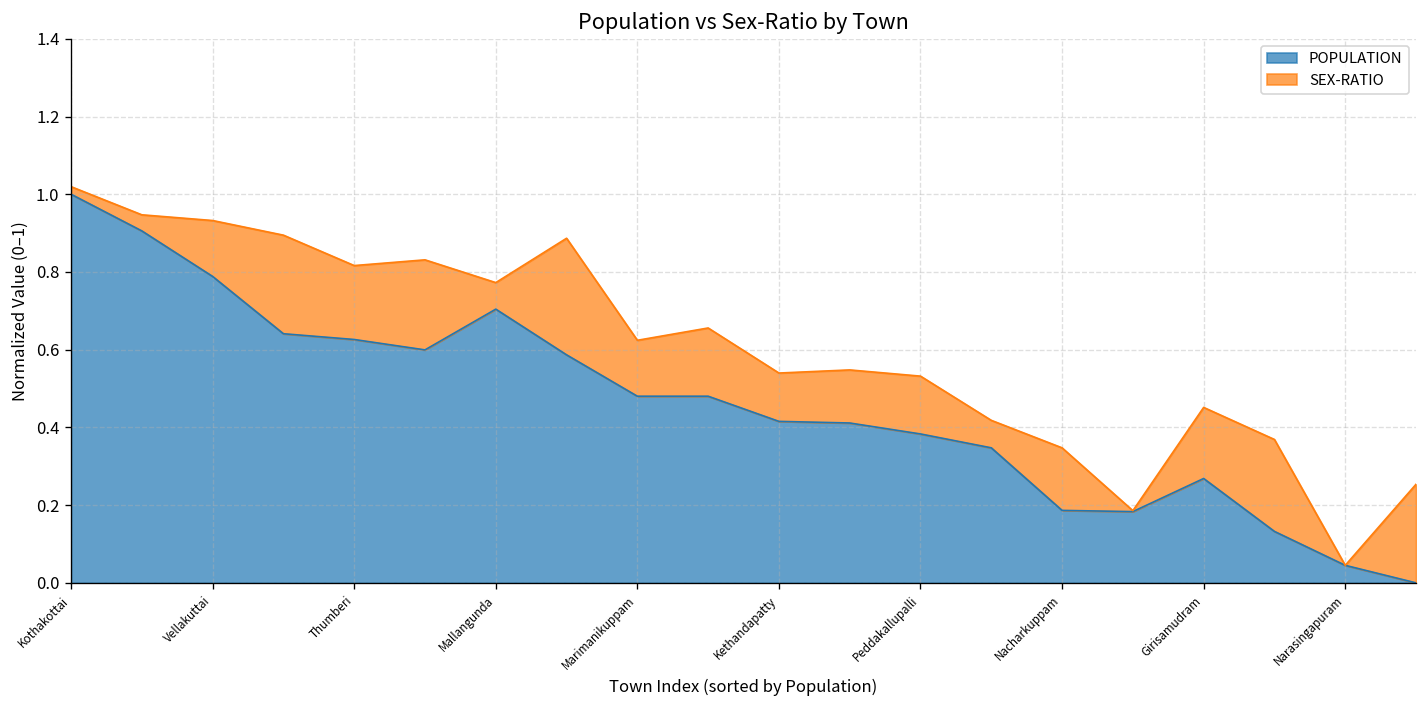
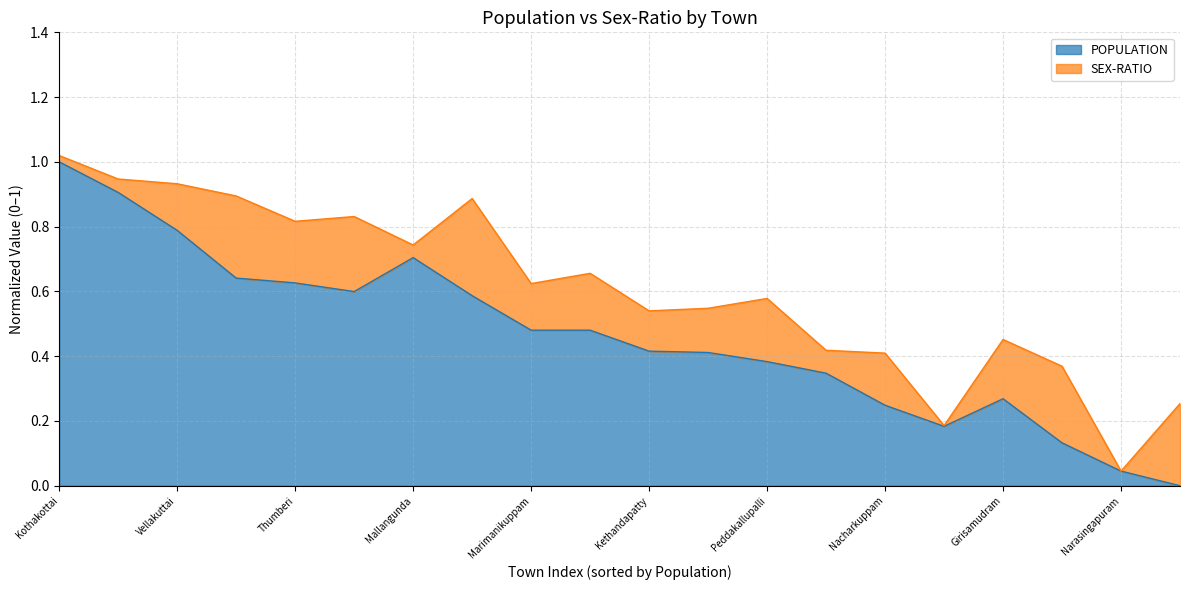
  {
    "POPULATION": {
      "Kothakottai": 1.00,
      "Vellakuttai": 0.79,
      "Thumberi": 0.63,
      "Mallangunda": 0.70,
      "Marimanikuppam": 0.48,
      "Kethandapatty": 0.42,
      "Peddakallupalli": 0.38,
-     "Nacharkuppam": 0.19,
+     "Nacharkuppam": 0.25,
      "Girisamudram": 0.27
    },
    "SEX-RATIO": {
      "Kothakottai": 0.02,
      "Vellakuttai": 0.14,
      "Thumberi": 0.19,
-     "Mallangunda": 0.07,
+     "Mallangunda": 0.04,
      "Marimanikuppam": 0.14,
      "Kethandapatty": 0.12,
-     "Peddakallupalli": 0.15,
+     "Peddakallupalli": 0.20,
      "Nacharkuppam": 0.16,
      "Girisamudram": 0.18
    }
  }
